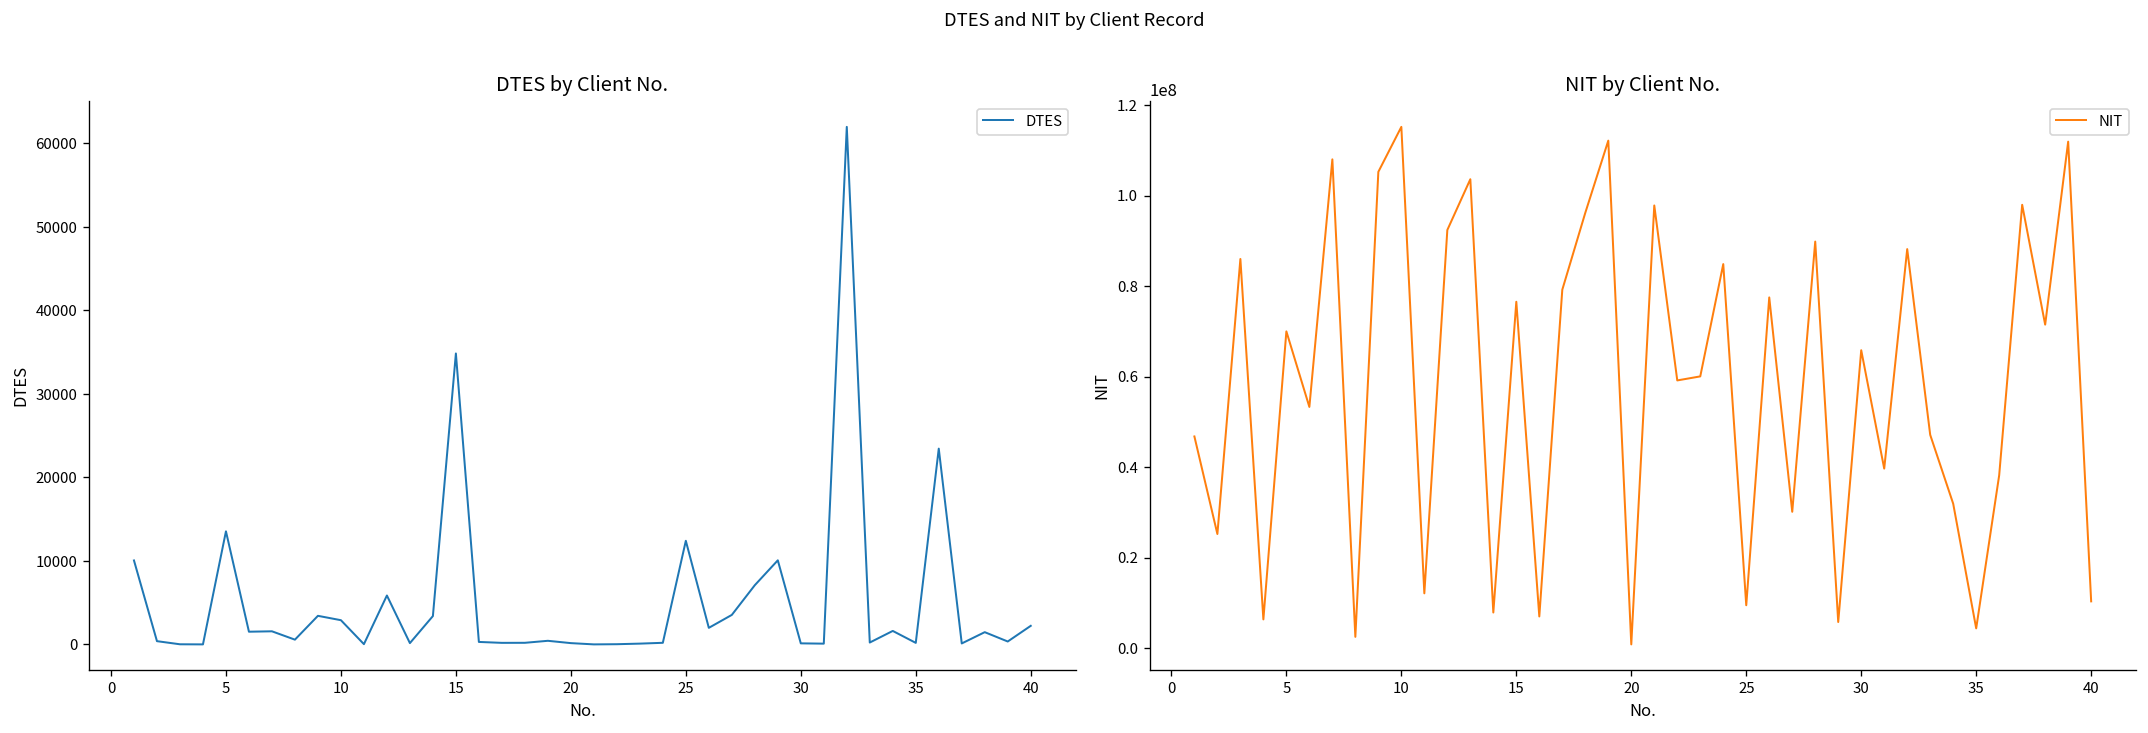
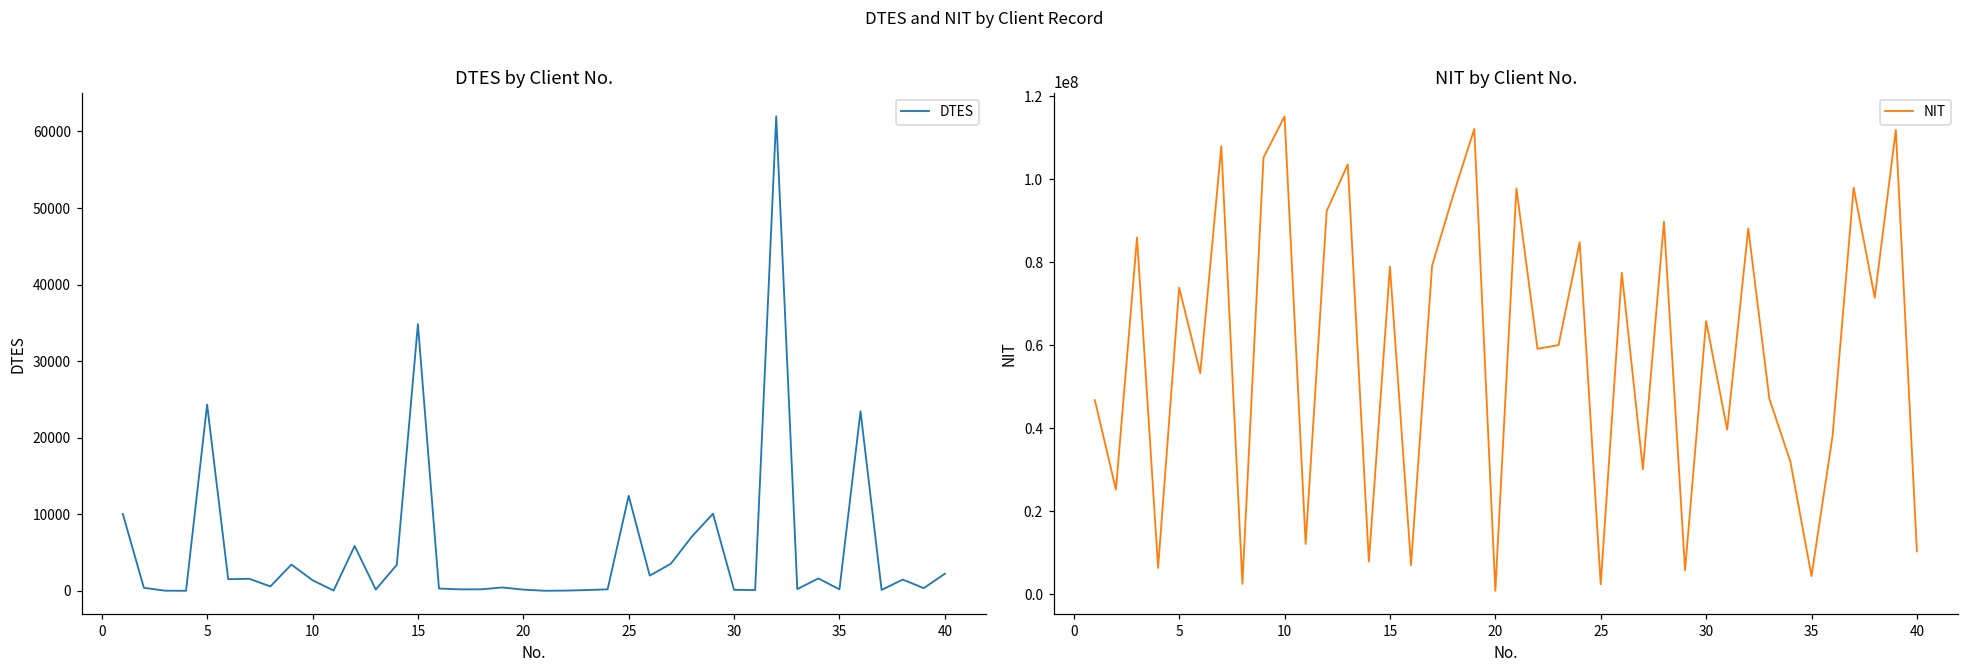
  {
    "DTES by Client No.": {
-     "5": 14000,
-     "10": 3000,
+     "5": 24000,
+     "10": 1000,
      "15": 35000,
      "20": 0,
      "25": 12000,
      "30": 0,
      "35": 0,
      "40": 2000
    },
    "NIT by Client No.": {
-     "5": 70000000,
+     "5": 74000000,
      "10": 115000000,
-     "15": 77000000,
+     "15": 79000000,
      "20": 1000000,
-     "25": 10000000,
+     "25": 2000000,
      "30": 66000000,
      "35": 4000000,
      "40": 10000000
    }
  }
